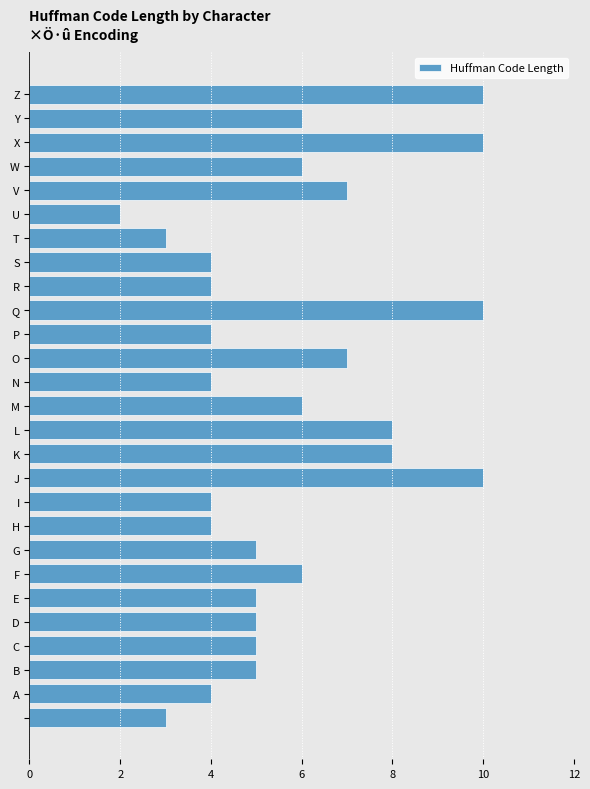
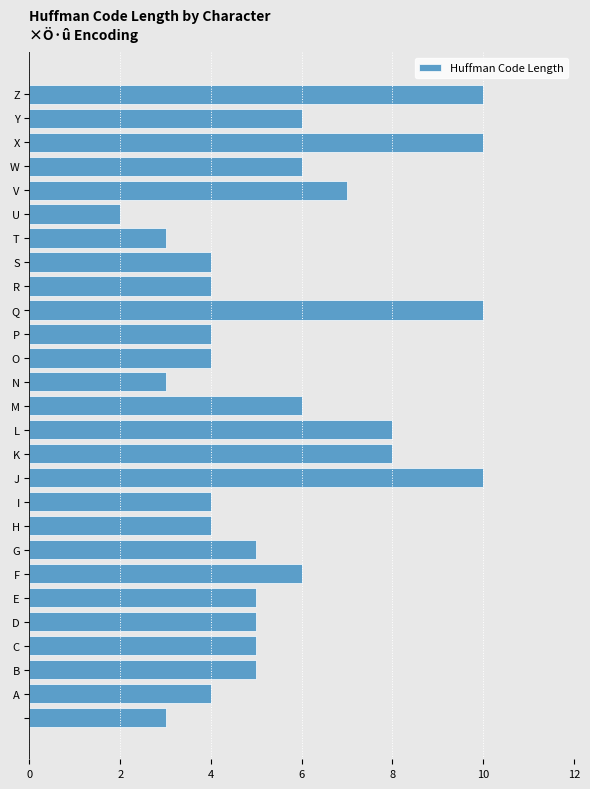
  {
    "Z": 10,
    "Y": 6,
    "X": 10,
    "W": 6,
    "V": 7,
    "U": 2,
    "T": 3,
    "S": 4,
    "R": 4,
    "Q": 10,
    "P": 4,
-   "O": 7,
-   "N": 4,
+   "O": 4,
+   "N": 3,
    "M": 6,
    "L": 8,
    "K": 8,
    "J": 10,
    "I": 4,
    "H": 4,
    "G": 5,
    "F": 6,
    "E": 5,
    "D": 5,
    "C": 5,
    "B": 5,
    "A": 4
  }
